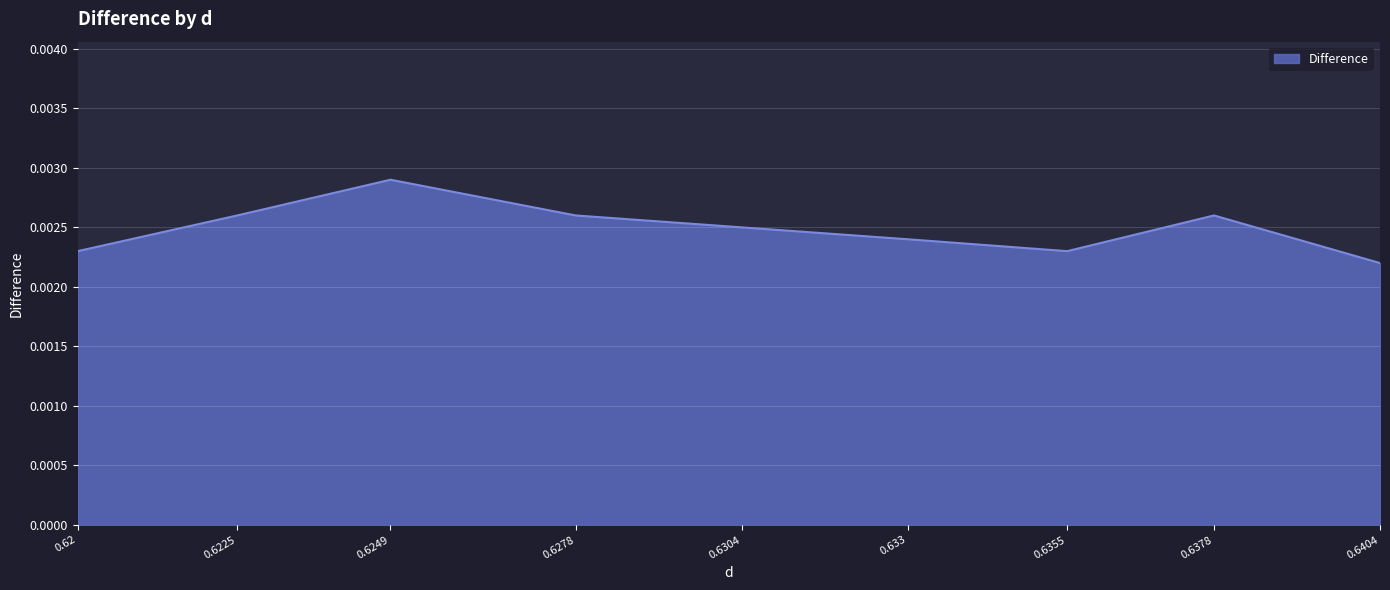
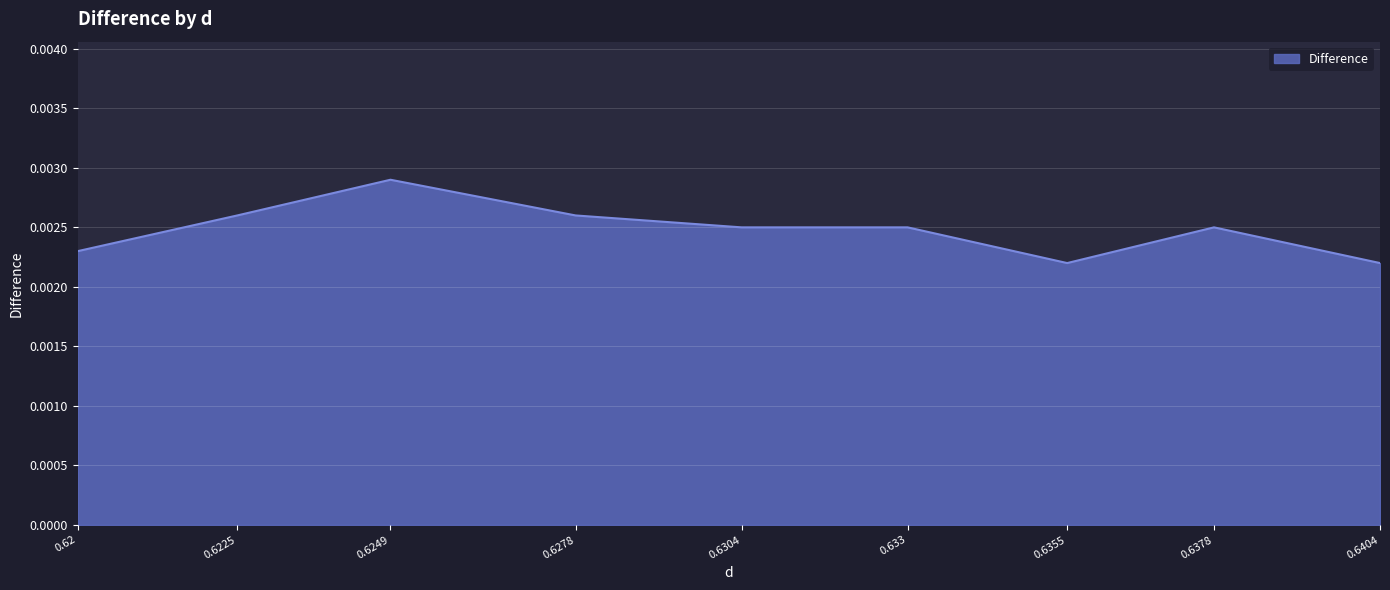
  {
    "0.62": 0.0023,
    "0.6225": 0.0026,
    "0.6249": 0.0029,
    "0.6278": 0.0026,
    "0.6304": 0.0025,
-   "0.633": 0.0024,
-   "0.6355": 0.0023,
-   "0.6378": 0.0026,
+   "0.633": 0.0025,
+   "0.6355": 0.0022,
+   "0.6378": 0.0025,
    "0.6404": 0.0022
  }
